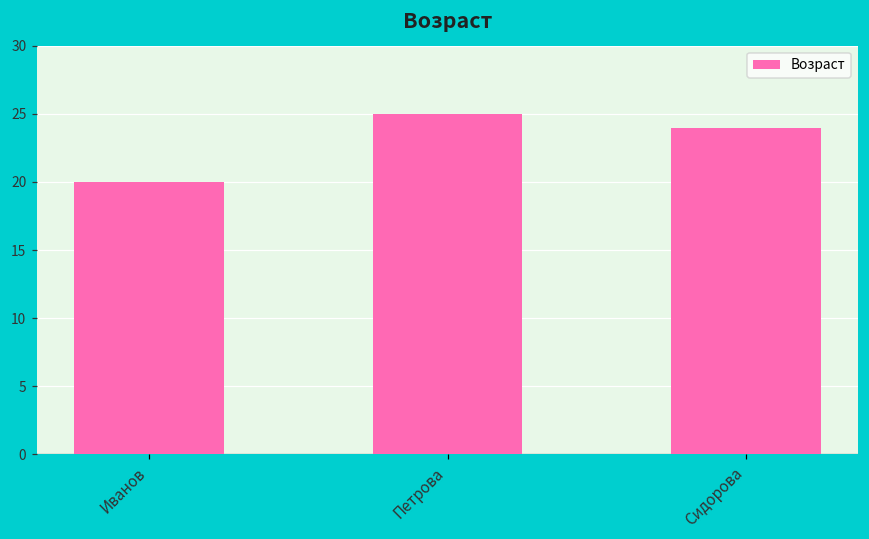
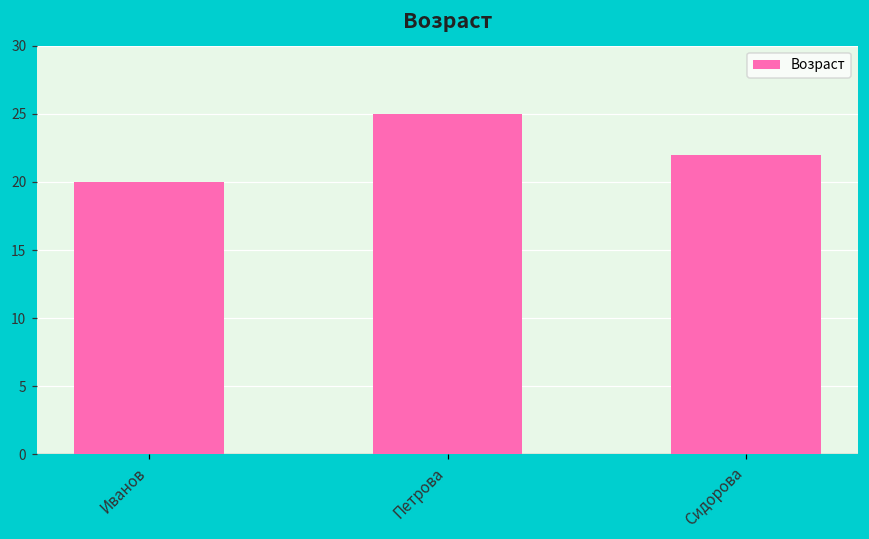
  {
    "Иванов": 20,
    "Петрова": 25,
-   "Сидорова": 24
+   "Сидорова": 22
  }
